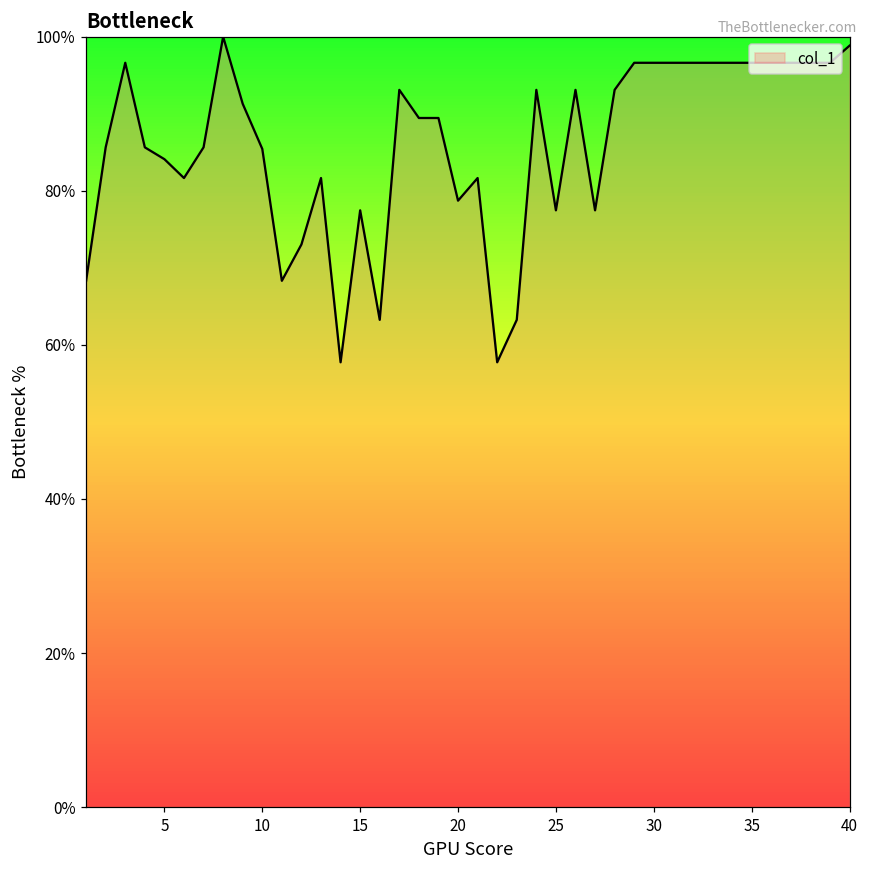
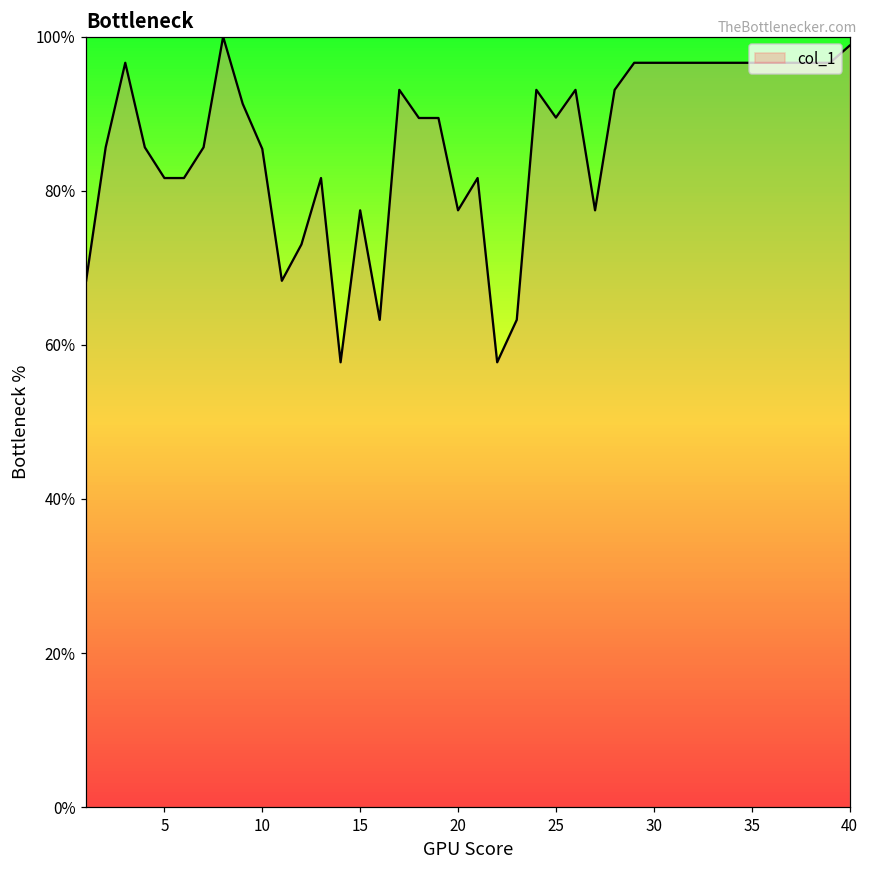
  {
-   "5": "84%",
+   "5": "82%",
    "10": "85%",
    "15": "77%",
-   "20": "79%",
-   "25": "77%",
+   "20": "77%",
+   "25": "89%",
    "30": "97%",
    "40": "99%"
  }
